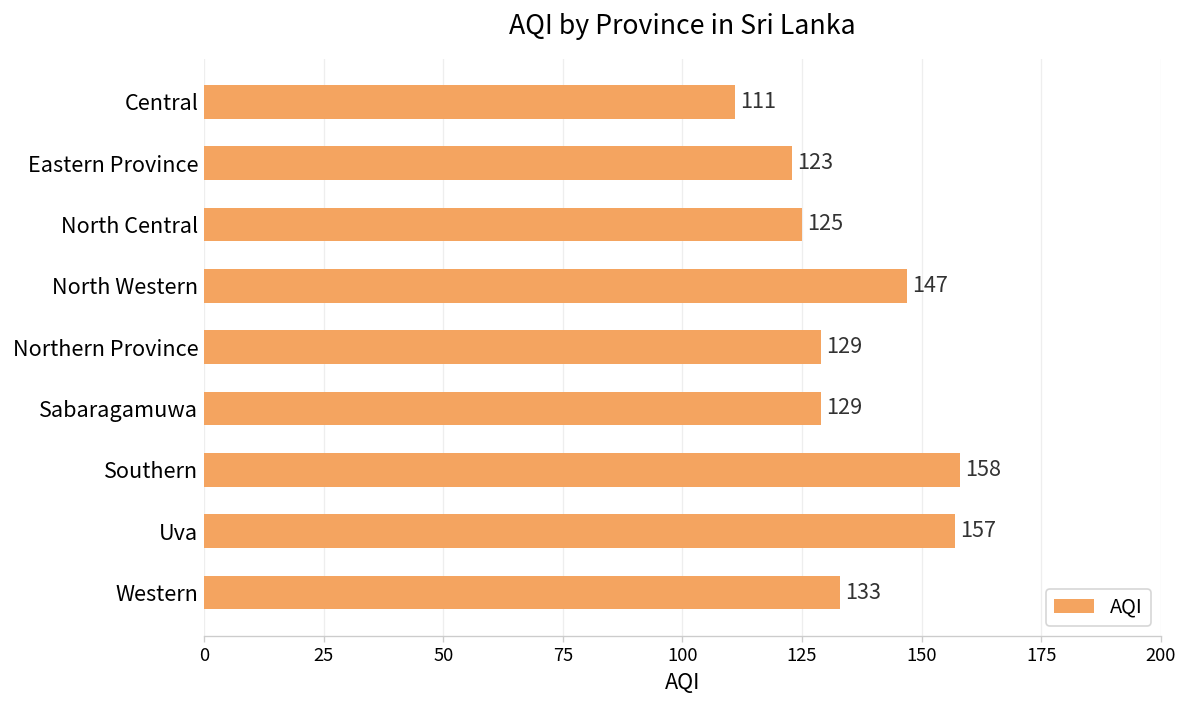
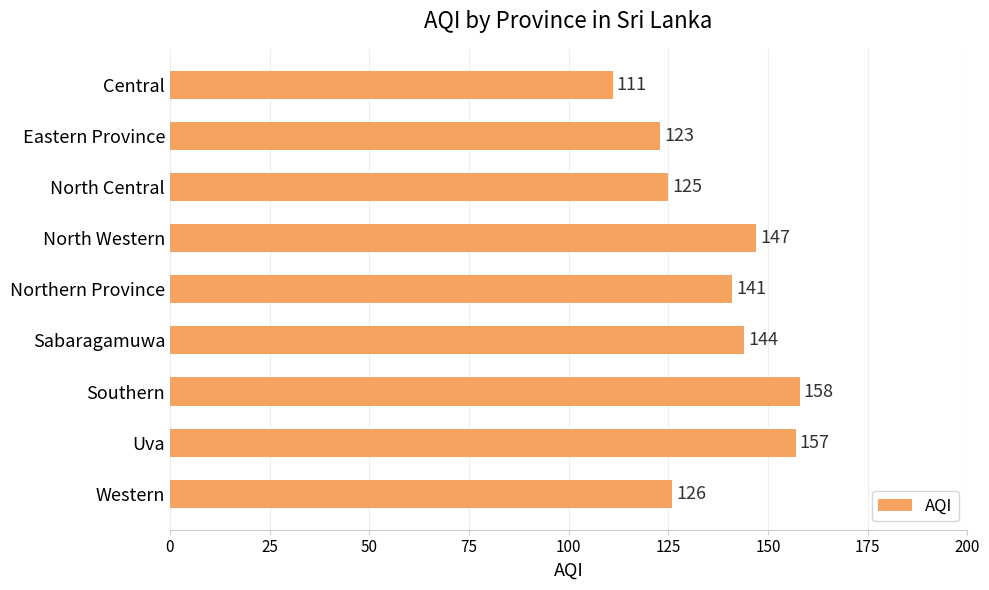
  {
    "Central": 111,
    "Eastern Province": 123,
    "North Central": 125,
    "North Western": 147,
-   "Northern Province": 129,
-   "Sabaragamuwa": 129,
+   "Northern Province": 141,
+   "Sabaragamuwa": 144,
    "Southern": 158,
    "Uva": 157,
-   "Western": 133
+   "Western": 126
  }
